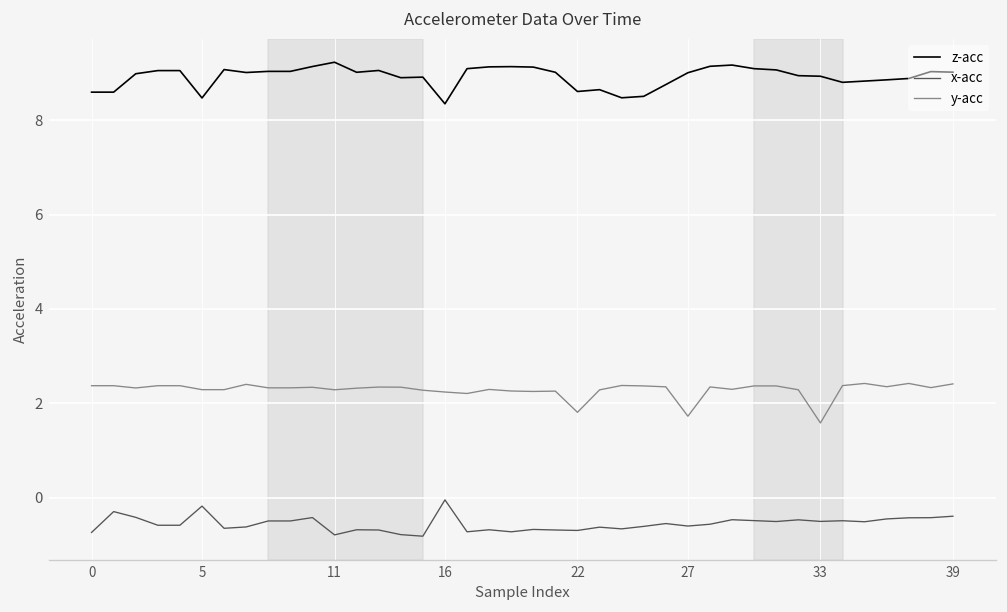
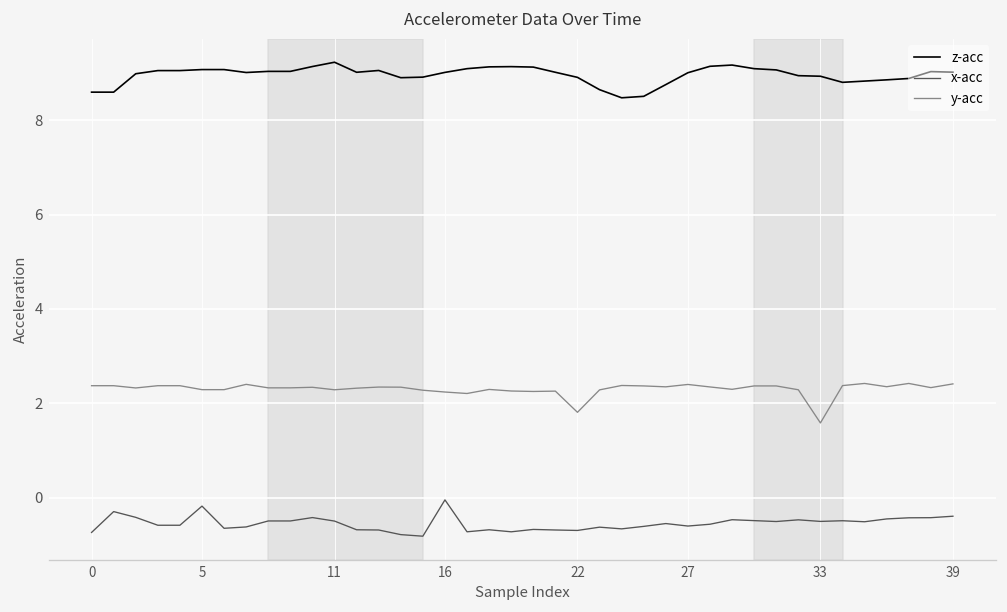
  {
    "z-acc": {
      "0": 8.6,
-     "5": 8.5,
+     "5": 9.1,
      "11": 9.2,
-     "16": 8.4,
-     "22": 8.6,
+     "16": 9.0,
+     "22": 8.9,
      "27": 9.0,
      "33": 8.9
    },
    "x-acc": {
      "0": -0.7,
      "5": -0.2,
-     "11": -0.8,
+     "11": -0.5,
      "16": 0.0,
      "22": -0.7,
      "27": -0.6,
      "33": -0.5,
      "39": -0.4
    },
    "y-acc": {
      "0": 2.4,
      "5": 2.3,
      "11": 2.3,
      "16": 2.2,
      "22": 1.8,
-     "27": 1.7,
+     "27": 2.4,
      "33": 1.6,
      "39": 2.4
    }
  }
